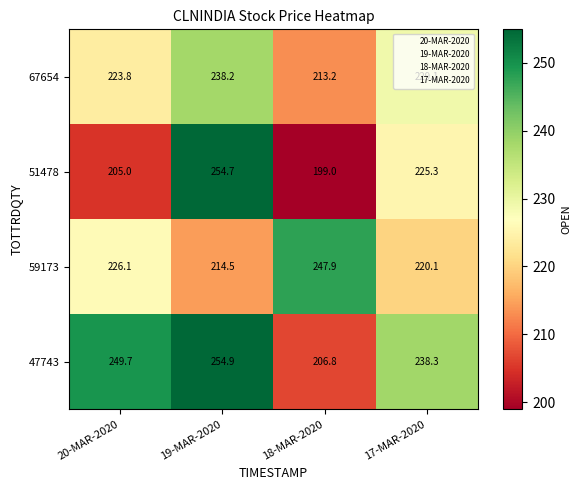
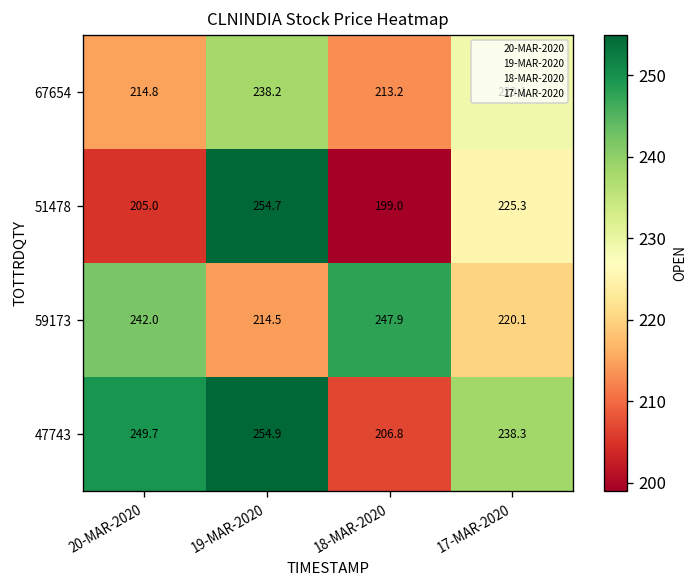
  {
    "67654": {
-     "20-MAR-2020": 223.8,
+     "20-MAR-2020": 214.8,
      "19-MAR-2020": 238.2,
      "18-MAR-2020": 213.2
    },
    "51478": {
      "20-MAR-2020": 205.0,
      "19-MAR-2020": 254.7,
      "18-MAR-2020": 199.0,
      "17-MAR-2020": 225.3
    },
    "59173": {
-     "20-MAR-2020": 226.1,
+     "20-MAR-2020": 242.0,
      "19-MAR-2020": 214.5,
      "18-MAR-2020": 247.9,
      "17-MAR-2020": 220.1
    },
    "47743": {
      "20-MAR-2020": 249.7,
      "19-MAR-2020": 254.9,
      "18-MAR-2020": 206.8,
      "17-MAR-2020": 238.3
    }
  }
